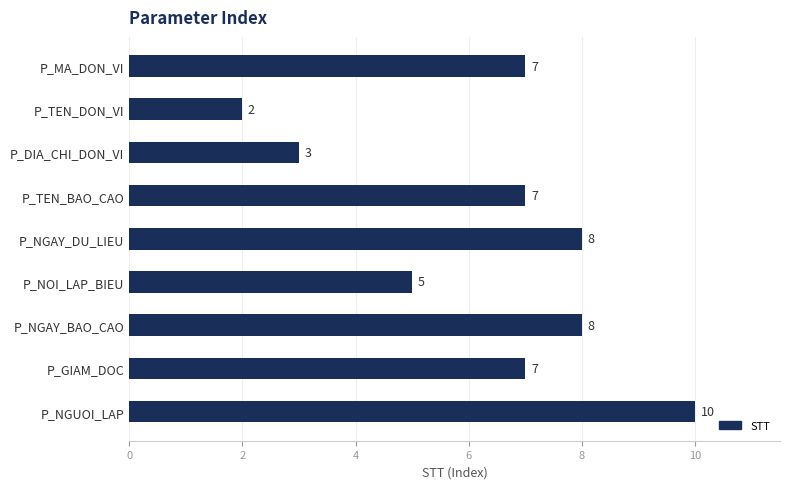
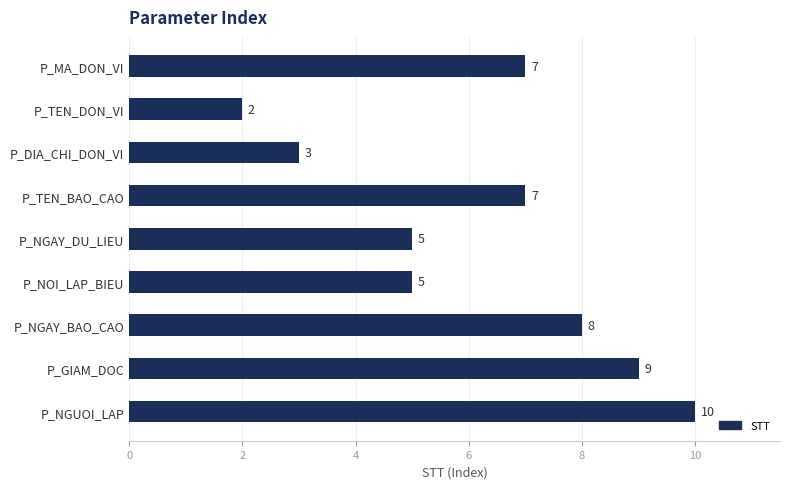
  {
    "P_MA_DON_VI": 7,
    "P_TEN_DON_VI": 2,
    "P_DIA_CHI_DON_VI": 3,
    "P_TEN_BAO_CAO": 7,
-   "P_NGAY_DU_LIEU": 8,
+   "P_NGAY_DU_LIEU": 5,
    "P_NOI_LAP_BIEU": 5,
    "P_NGAY_BAO_CAO": 8,
-   "P_GIAM_DOC": 7,
+   "P_GIAM_DOC": 9,
    "P_NGUOI_LAP": 10
  }
